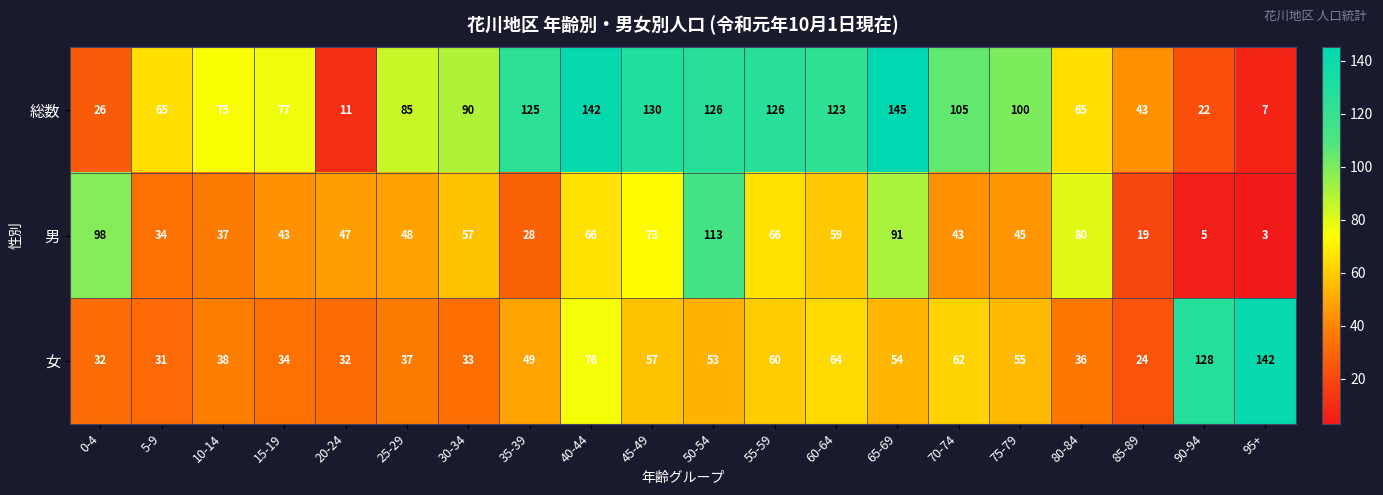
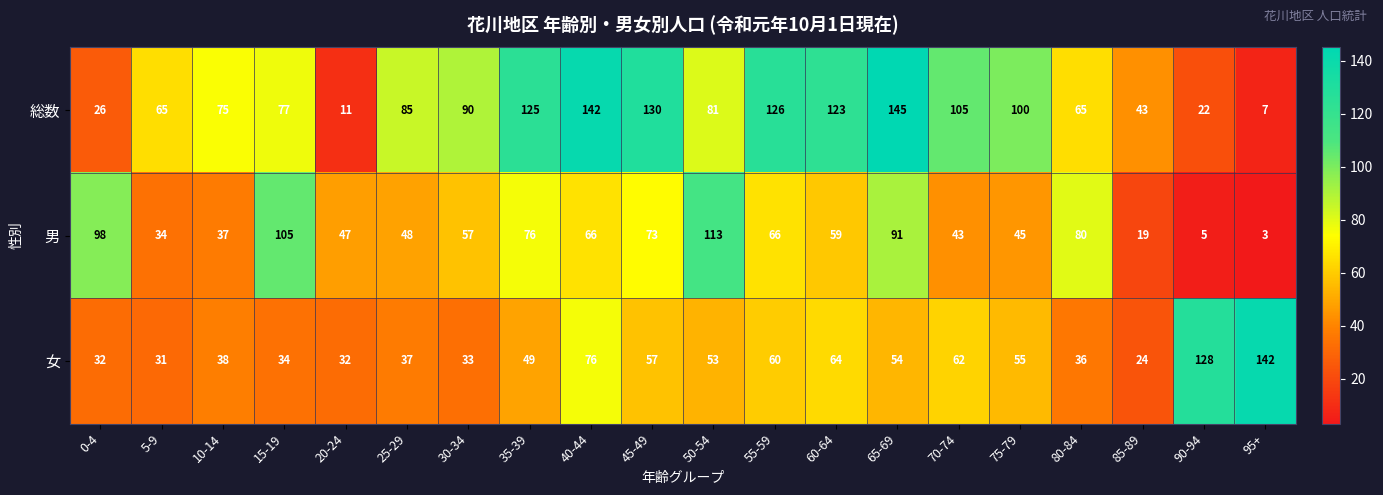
  {
    "総数": {
      "0-4": 26,
      "5-9": 65,
      "10-14": 75,
      "15-19": 77,
      "20-24": 11,
      "25-29": 85,
      "30-34": 90,
      "35-39": 125,
      "40-44": 142,
      "45-49": 130,
-     "50-54": 126,
+     "50-54": 81,
      "55-59": 126,
      "60-64": 123,
      "65-69": 145,
      "70-74": 105,
      "75-79": 100,
      "80-84": 65,
      "85-89": 43,
      "90-94": 22,
      "95+": 7
    },
    "男": {
      "0-4": 98,
      "5-9": 34,
      "10-14": 37,
-     "15-19": 43,
+     "15-19": 105,
      "20-24": 47,
      "25-29": 48,
      "30-34": 57,
-     "35-39": 28,
+     "35-39": 76,
      "40-44": 66,
      "45-49": 73,
      "50-54": 113,
      "55-59": 66,
      "60-64": 59,
      "65-69": 91,
      "70-74": 43,
      "75-79": 45,
      "80-84": 80,
      "85-89": 19,
      "90-94": 5,
      "95+": 3
    },
    "女": {
      "0-4": 32,
      "5-9": 31,
      "10-14": 38,
      "15-19": 34,
      "20-24": 32,
      "25-29": 37,
      "30-34": 33,
      "35-39": 49,
      "40-44": 76,
      "45-49": 57,
      "50-54": 53,
      "55-59": 60,
      "60-64": 64,
      "65-69": 54,
      "70-74": 62,
      "75-79": 55,
      "80-84": 36,
      "85-89": 24,
      "90-94": 128,
      "95+": 142
    }
  }
